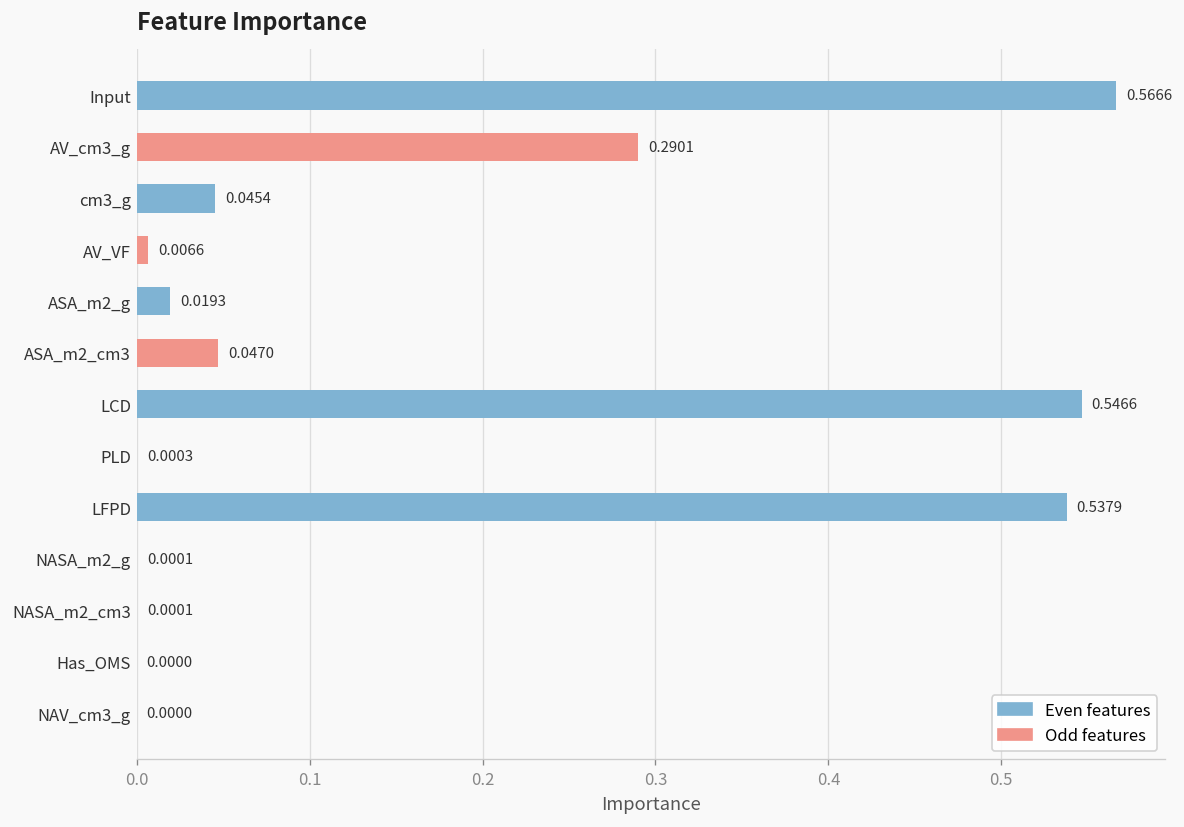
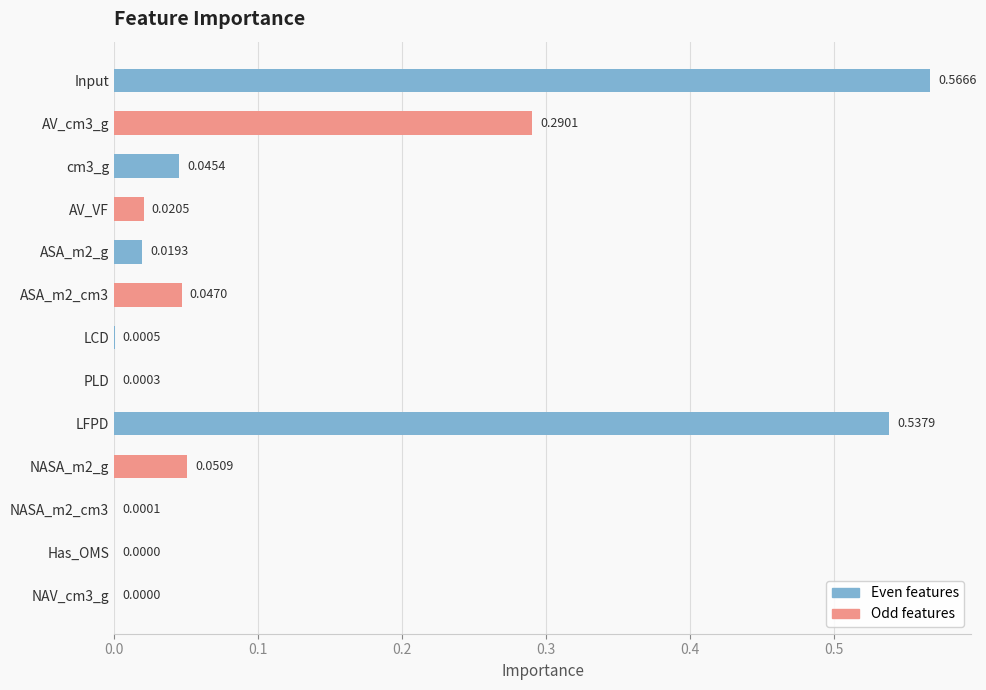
  {
    "Input": 0.5666,
    "AV_cm3_g": 0.2901,
    "cm3_g": 0.0454,
-   "AV_VF": 0.0066,
+   "AV_VF": 0.0205,
    "ASA_m2_g": 0.0193,
    "ASA_m2_cm3": 0.0470,
-   "LCD": 0.5466,
+   "LCD": 0.0005,
    "PLD": 0.0003,
    "LFPD": 0.5379,
-   "NASA_m2_g": 0.0001,
+   "NASA_m2_g": 0.0509,
    "NASA_m2_cm3": 0.0001,
    "Has_OMS": 0.0000,
    "NAV_cm3_g": 0.0000
  }
